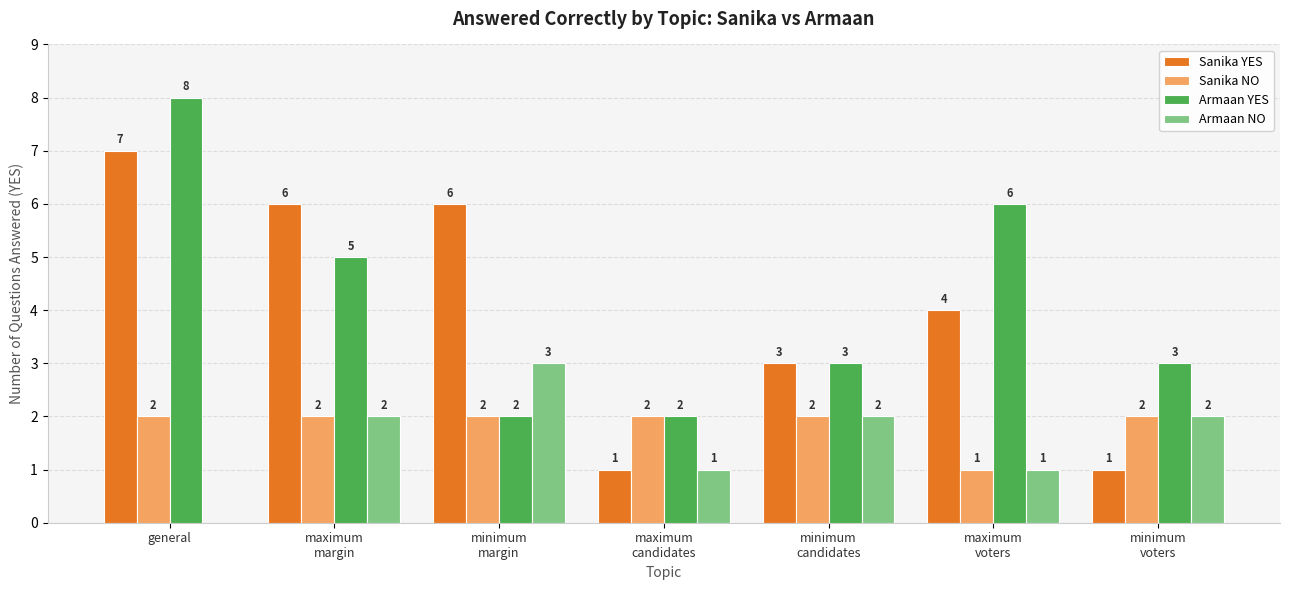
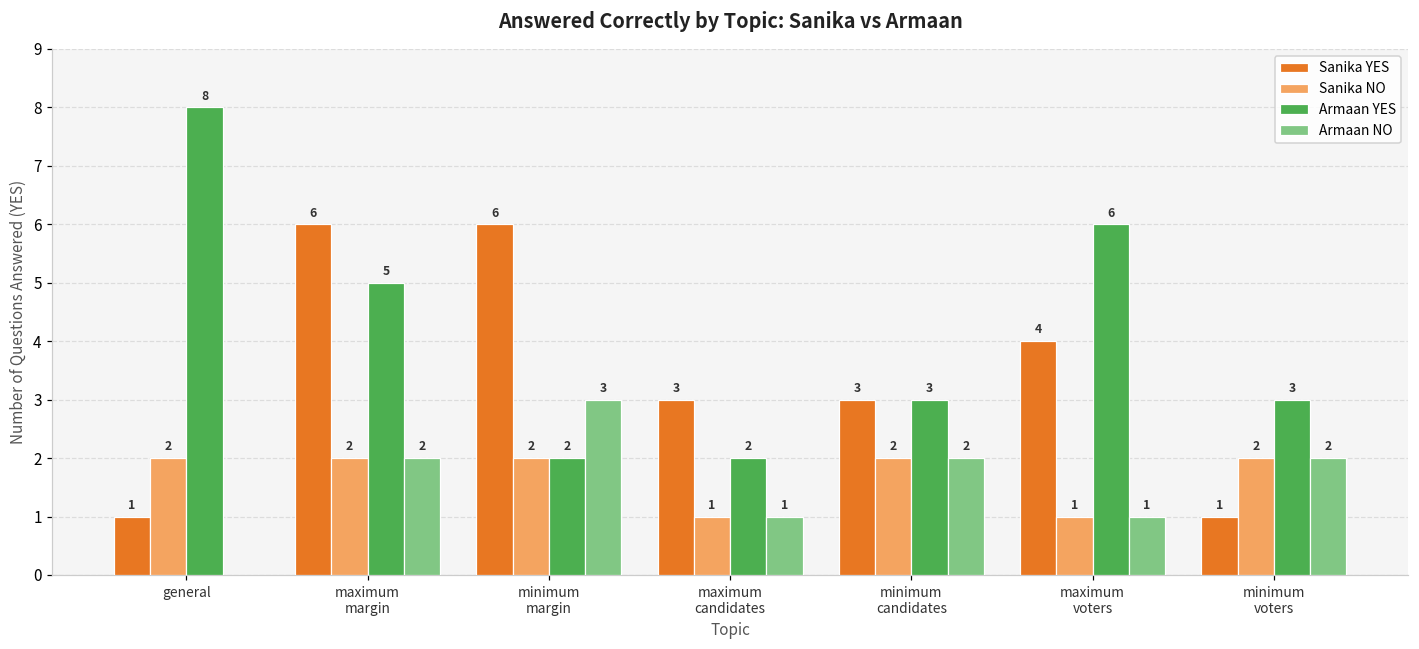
  {
    "Sanika YES": {
-     "general": 7,
+     "general": 1,
      "maximum margin": 6,
      "minimum margin": 6,
-     "maximum candidates": 1,
+     "maximum candidates": 3,
      "minimum candidates": 3,
      "maximum voters": 4,
      "minimum voters": 1
    },
    "Sanika NO": {
      "general": 2,
      "maximum margin": 2,
      "minimum margin": 2,
-     "maximum candidates": 2,
+     "maximum candidates": 1,
      "minimum candidates": 2,
      "maximum voters": 1,
      "minimum voters": 2
    },
    "Armaan YES": {
      "general": 8,
      "maximum margin": 5,
      "minimum margin": 2,
      "maximum candidates": 2,
      "minimum candidates": 3,
      "maximum voters": 6,
      "minimum voters": 3
    },
    "Armaan NO": {
      "maximum margin": 2,
      "minimum margin": 3,
      "maximum candidates": 1,
      "minimum candidates": 2,
      "maximum voters": 1,
      "minimum voters": 2
    }
  }
